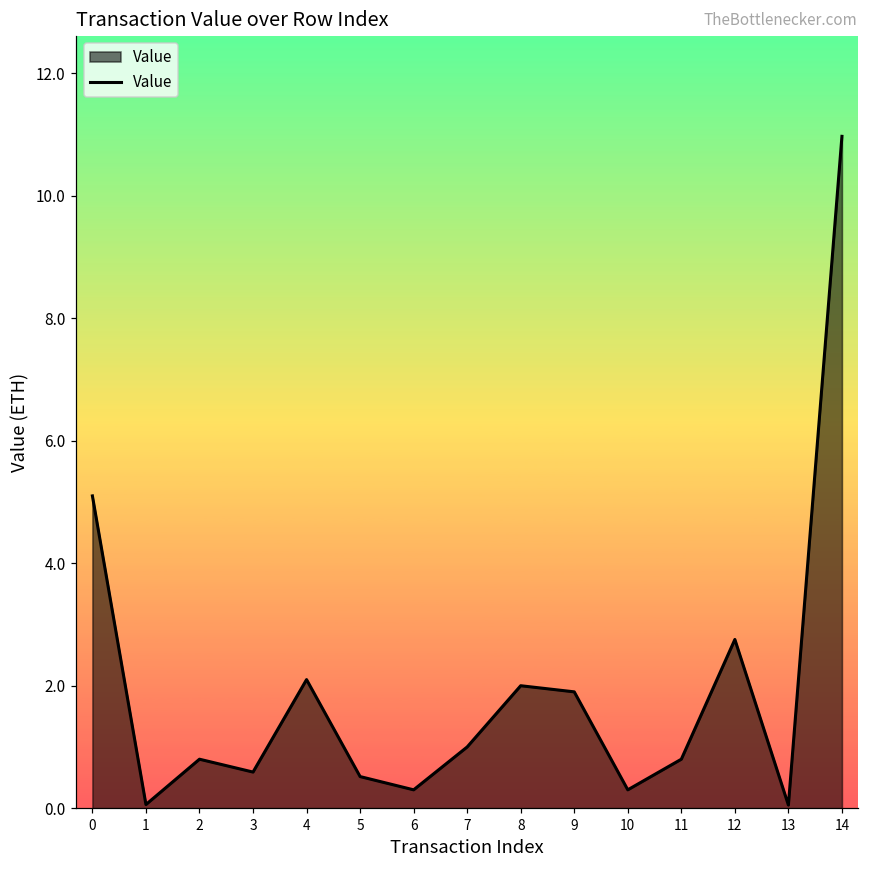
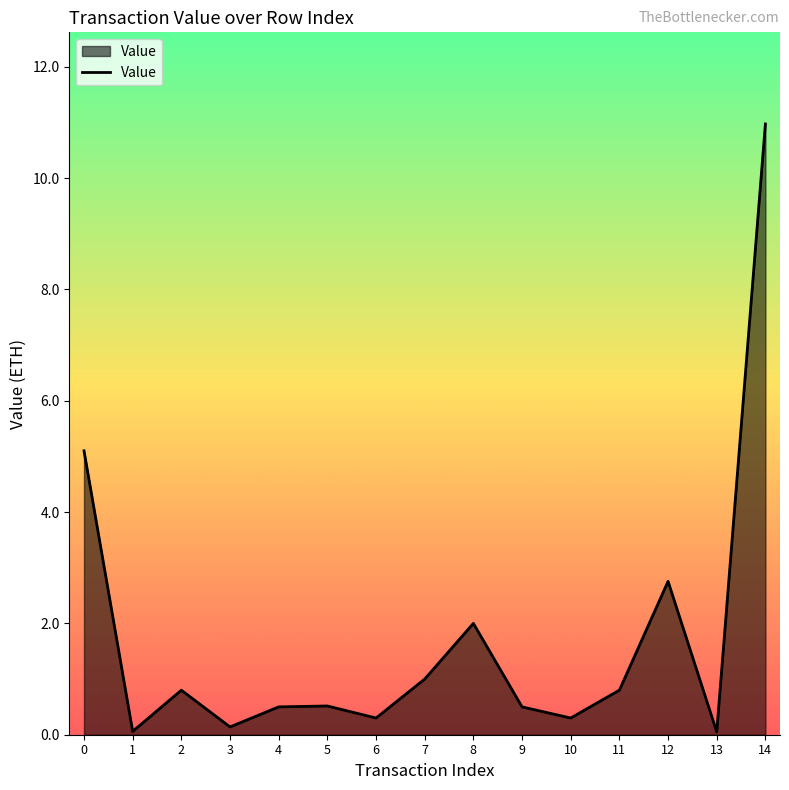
  {
    "0": 5.1,
    "1": 0.1,
    "2": 0.8,
-   "3": 0.6,
-   "4": 2.1,
+   "3": 0.1,
+   "4": 0.5,
    "5": 0.5,
    "6": 0.3,
    "7": 1.0,
    "8": 2.0,
-   "9": 1.9,
+   "9": 0.5,
    "10": 0.3,
    "11": 0.8,
    "12": 2.8,
    "13": 0.1,
    "14": 11.0
  }
